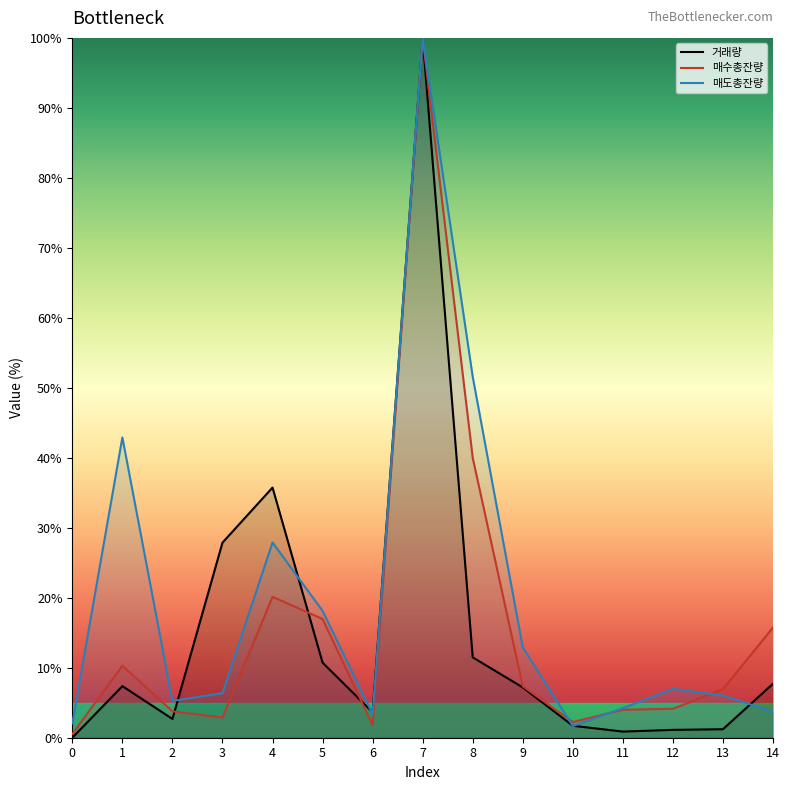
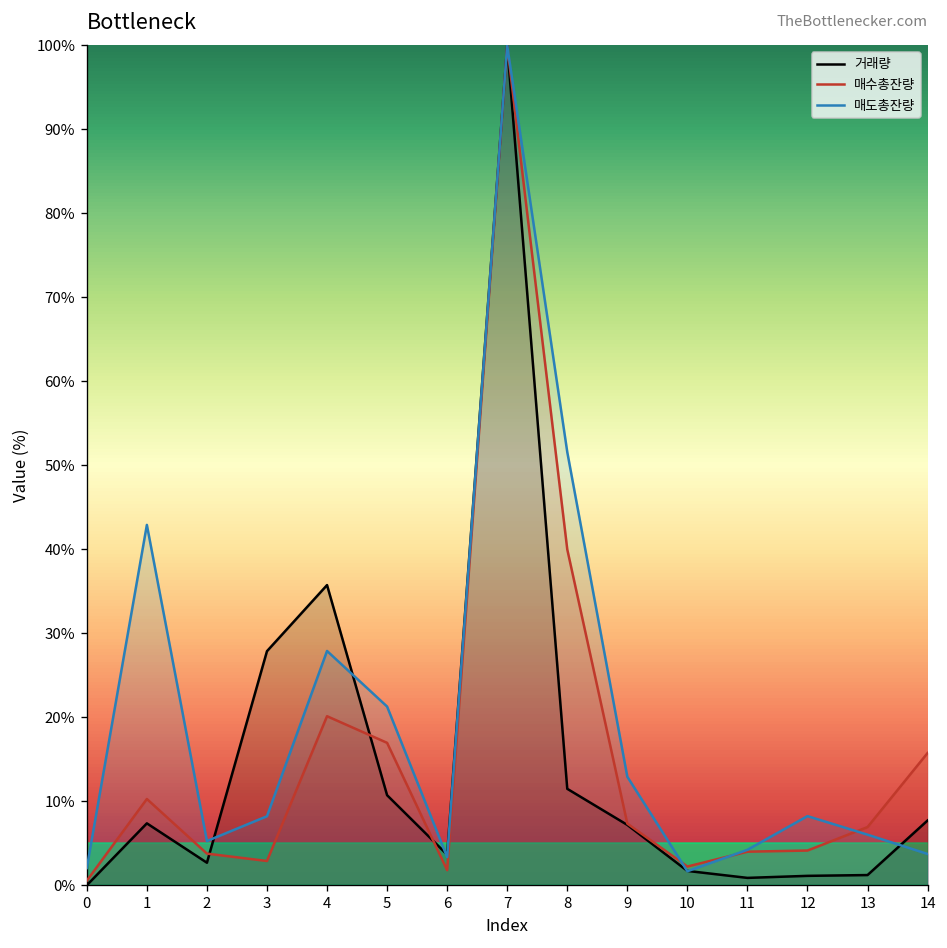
  {
    "거래량": {
      "1": "7%",
      "3": "28%",
      "4": "36%",
      "5": "11%",
      "8": "11%",
      "14": "8%"
    },
    "매수총잔량": {
      "1": "10%",
      "4": "20%",
      "5": "17%",
      "8": "40%",
      "13": "7%",
      "14": "16%"
    },
    "매도총잔량": {
      "1": "43%",
      "2": "5%",
-     "3": "6%",
+     "3": "8%",
      "4": "28%",
-     "5": "18%",
+     "5": "21%",
      "8": "52%",
      "9": "13%",
-     "12": "7%",
+     "12": "8%",
      "13": "6%"
    }
  }
